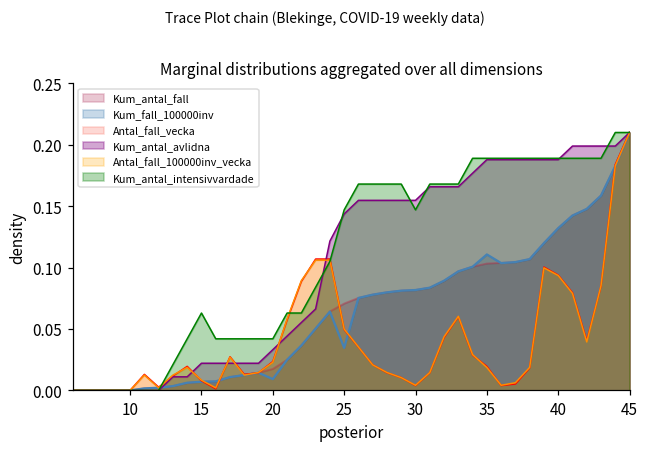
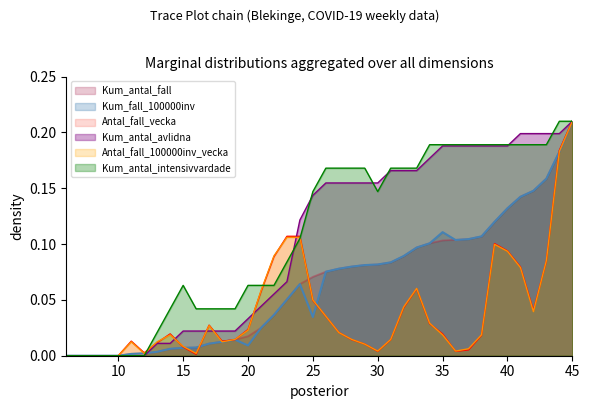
  {
    "Kum_fall_100000inv": {
      "20": 0.009,
      "25": 0.035,
      "35": 0.111
    },
    "Kum_antal_intensivvardade": {
      "15": 0.063,
-     "20": 0.042,
+     "20": 0.063,
      "25": 0.147,
      "30": 0.147
    }
  }
